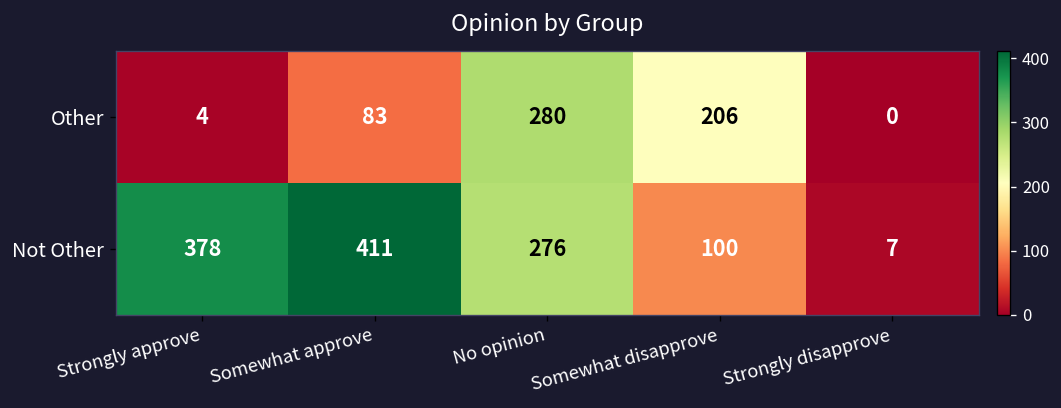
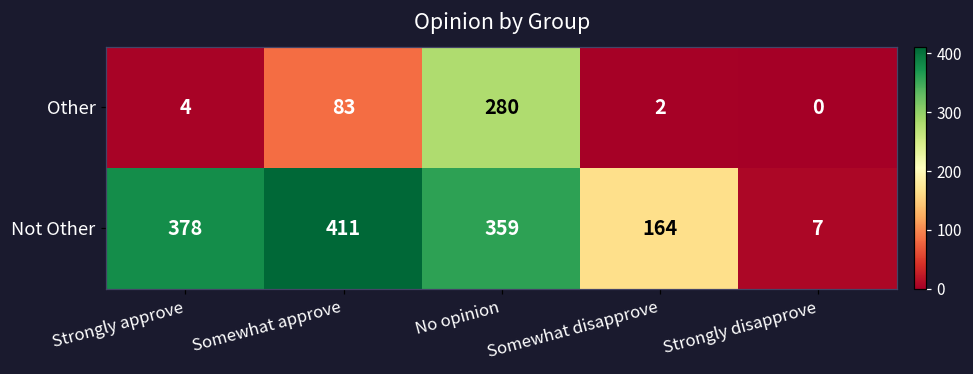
  {
    "Other": {
      "Strongly approve": 4,
      "Somewhat approve": 83,
      "No opinion": 280,
-     "Somewhat disapprove": 206,
+     "Somewhat disapprove": 2,
      "Strongly disapprove": 0
    },
    "Not Other": {
      "Strongly approve": 378,
      "Somewhat approve": 411,
-     "No opinion": 276,
-     "Somewhat disapprove": 100,
+     "No opinion": 359,
+     "Somewhat disapprove": 164,
      "Strongly disapprove": 7
    }
  }
